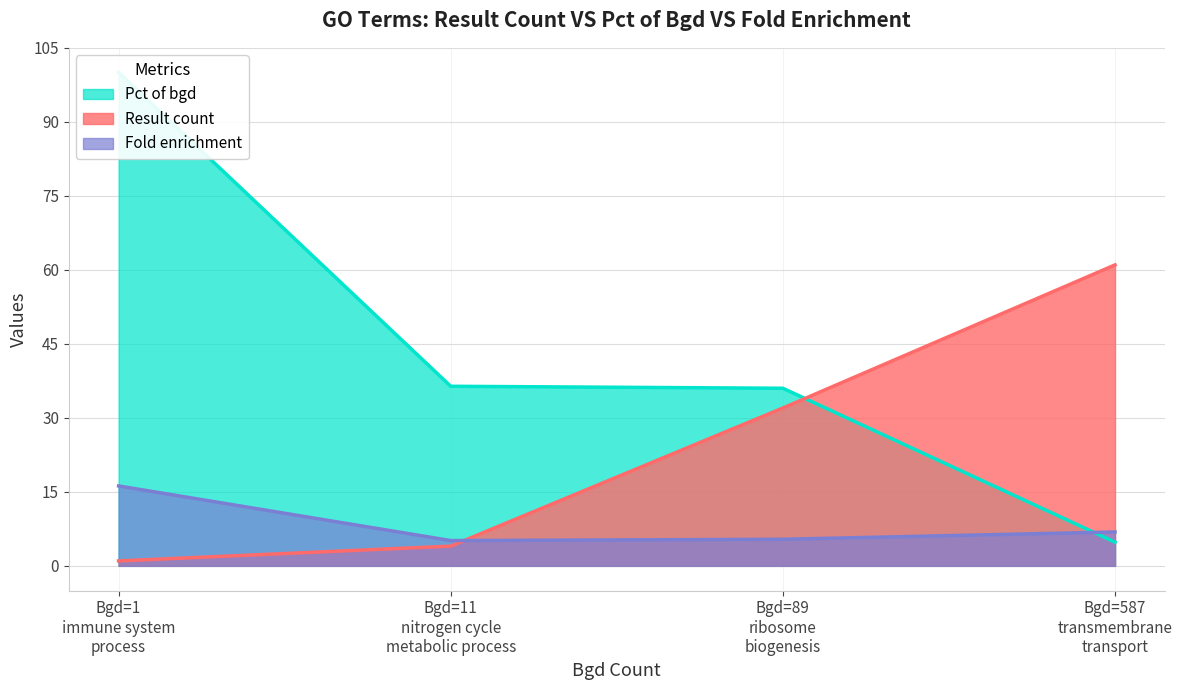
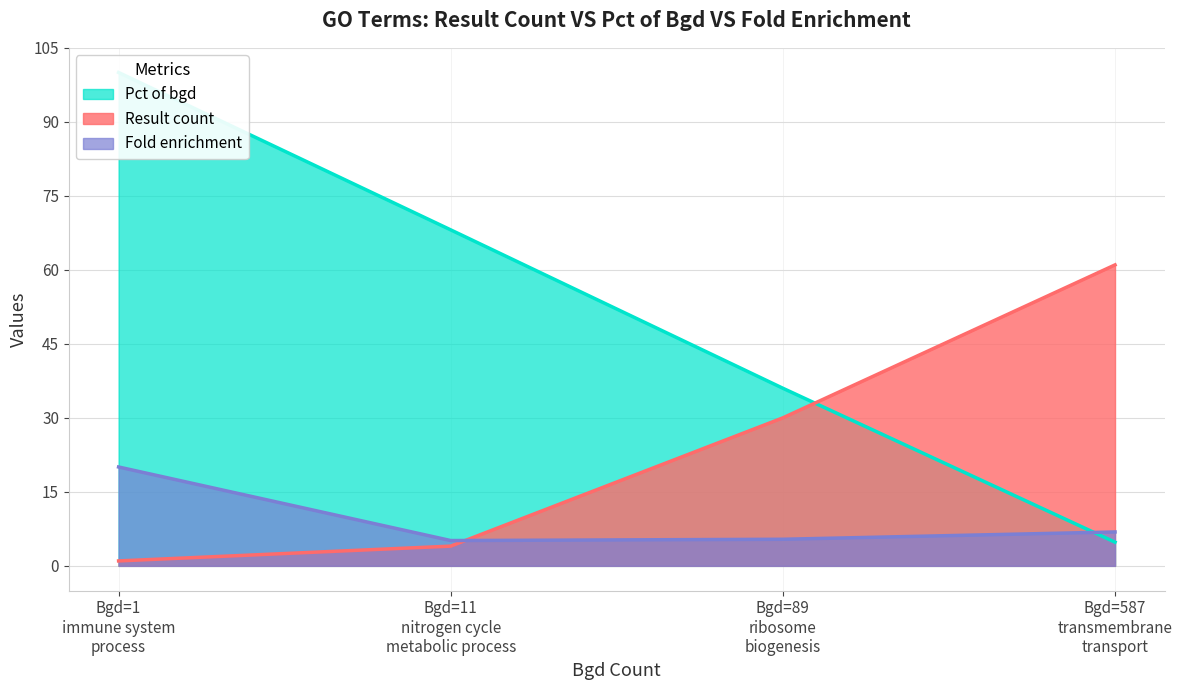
  {
    "Pct of bgd": {
-     "Bgd=11 nitrogen cycle metabolic process": 36,
+     "Bgd=11 nitrogen cycle metabolic process": 68,
      "Bgd=89 ribosome biogenesis": 36,
      "Bgd=587 transmembrane transport": 5
    },
    "Result count": {
      "Bgd=1 immune system process": 1,
      "Bgd=11 nitrogen cycle metabolic process": 4,
-     "Bgd=89 ribosome biogenesis": 32,
+     "Bgd=89 ribosome biogenesis": 30,
      "Bgd=587 transmembrane transport": 61
    },
    "Fold enrichment": {
-     "Bgd=1 immune system process": 16,
+     "Bgd=1 immune system process": 20,
      "Bgd=11 nitrogen cycle metabolic process": 5,
      "Bgd=89 ribosome biogenesis": 5,
      "Bgd=587 transmembrane transport": 7
    }
  }
